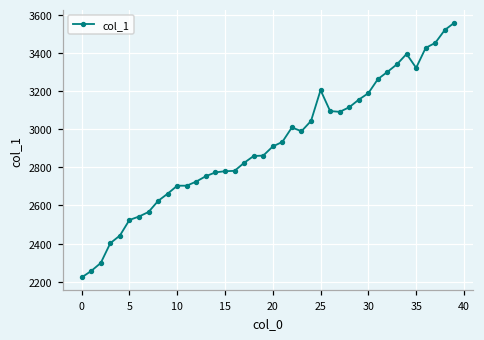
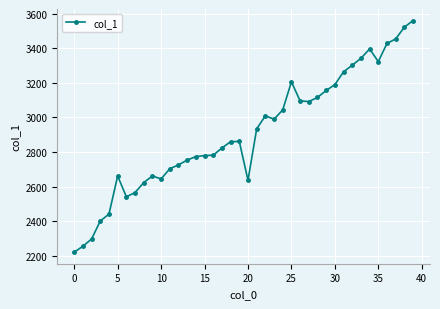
  {
    "0": 2220,
-   "5": 2520,
-   "10": 2700,
+   "5": 2660,
+   "10": 2650,
    "15": 2780,
-   "20": 2910,
+   "20": 2640,
    "25": 3210,
    "30": 3190,
    "35": 3320
  }
